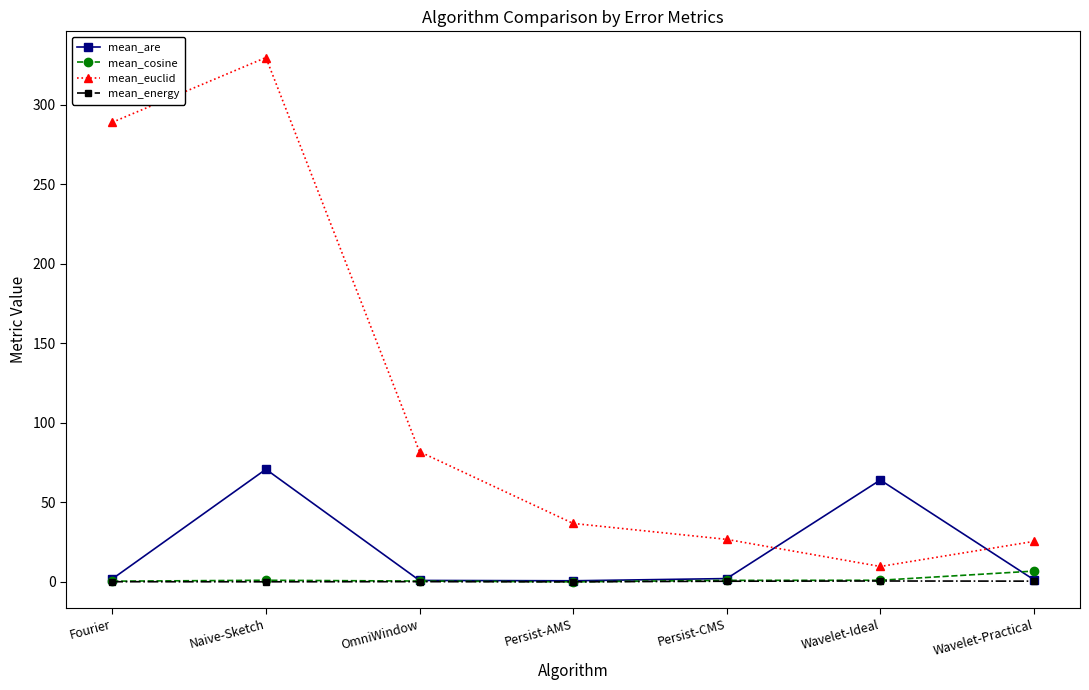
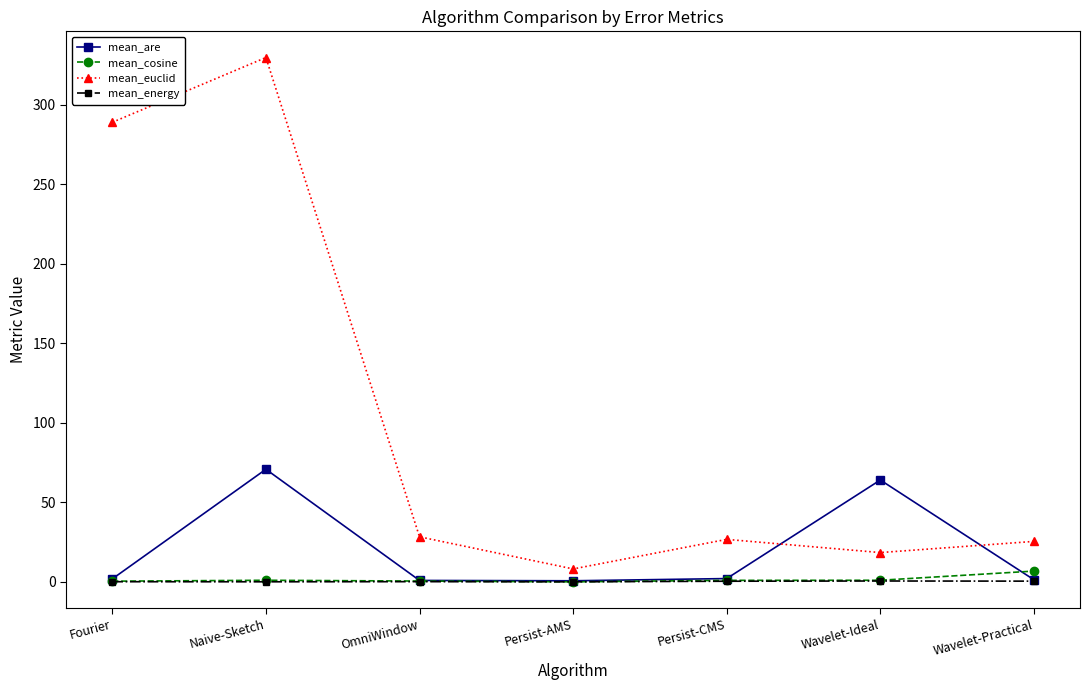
  {
    "mean_are": {
      "Naive-Sketch": 71,
      "Wavelet-Ideal": 64
    },
    "mean_cosine": {
      "Wavelet-Practical": 7
    },
    "mean_euclid": {
      "Fourier": 289,
      "Naive-Sketch": 330,
-     "OmniWindow": 82,
-     "Persist-AMS": 37,
+     "OmniWindow": 28,
+     "Persist-AMS": 8,
      "Persist-CMS": 27,
-     "Wavelet-Ideal": 10,
+     "Wavelet-Ideal": 18,
      "Wavelet-Practical": 25
    }
  }
